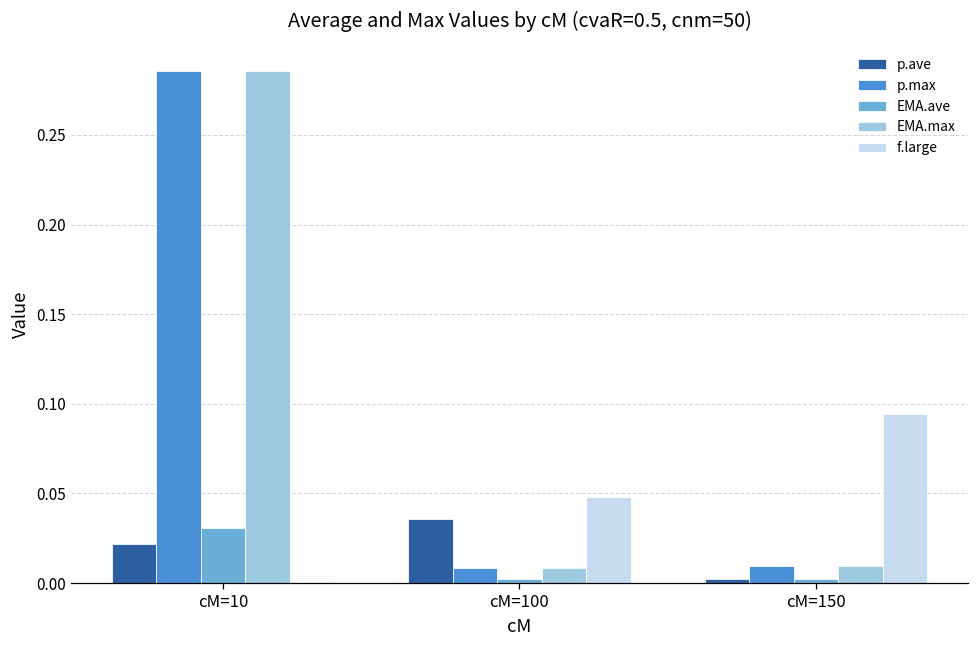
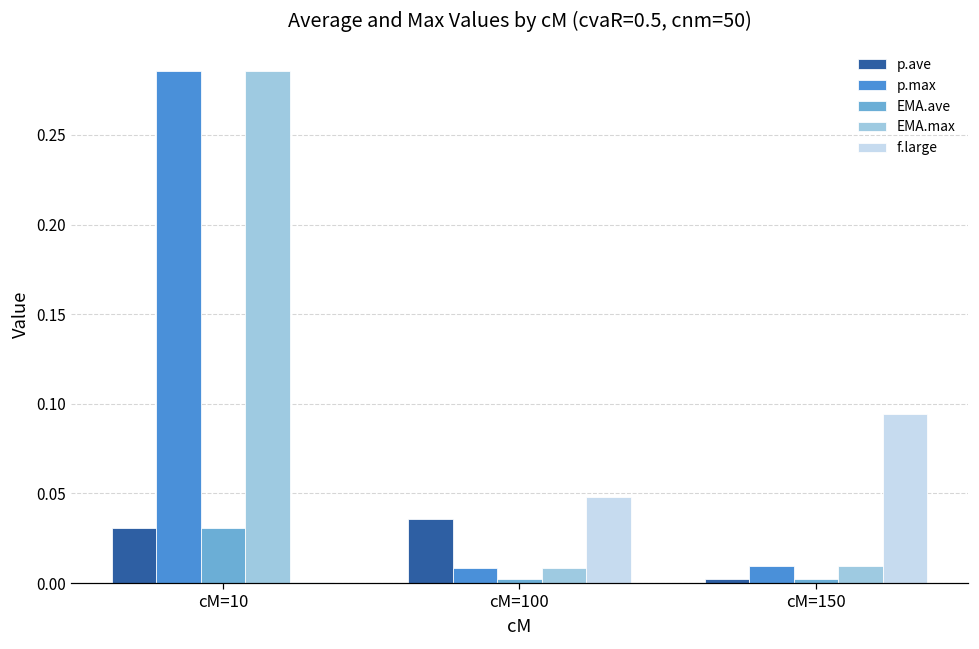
  {
    "p.ave": {
-     "cM=10": 0.022,
+     "cM=10": 0.031,
      "cM=100": 0.036,
      "cM=150": 0.002
    }
  }
